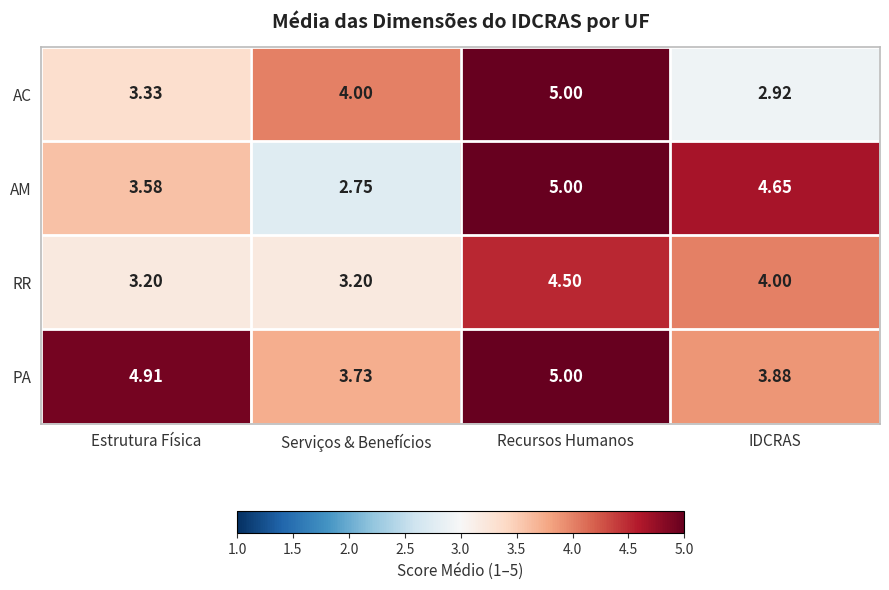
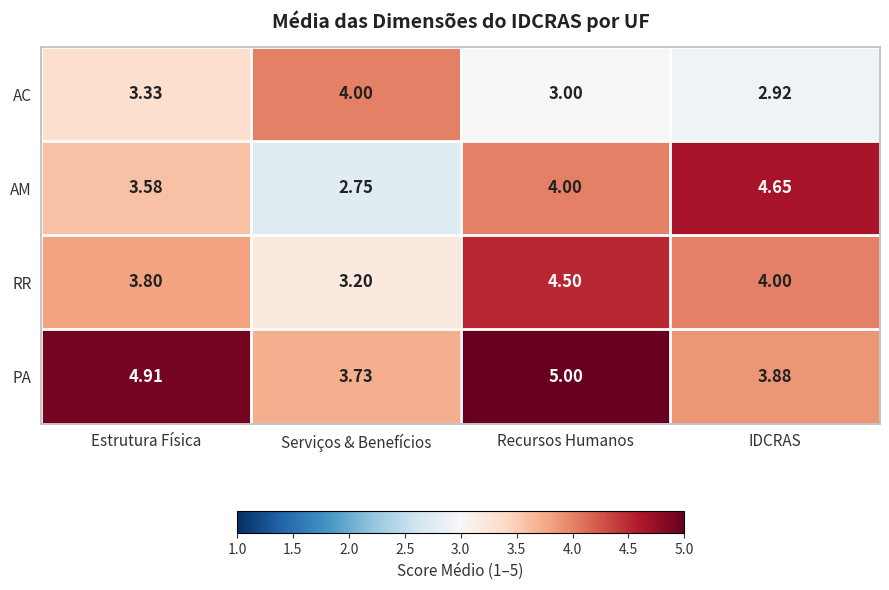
  {
    "AC": {
      "Estrutura Física": 3.33,
      "Serviços & Benefícios": 4.00,
-     "Recursos Humanos": 5.00,
+     "Recursos Humanos": 3.00,
      "IDCRAS": 2.92
    },
    "AM": {
      "Estrutura Física": 3.58,
      "Serviços & Benefícios": 2.75,
-     "Recursos Humanos": 5.00,
+     "Recursos Humanos": 4.00,
      "IDCRAS": 4.65
    },
    "RR": {
-     "Estrutura Física": 3.20,
+     "Estrutura Física": 3.80,
      "Serviços & Benefícios": 3.20,
      "Recursos Humanos": 4.50,
      "IDCRAS": 4.00
    },
    "PA": {
      "Estrutura Física": 4.91,
      "Serviços & Benefícios": 3.73,
      "Recursos Humanos": 5.00,
      "IDCRAS": 3.88
    }
  }
